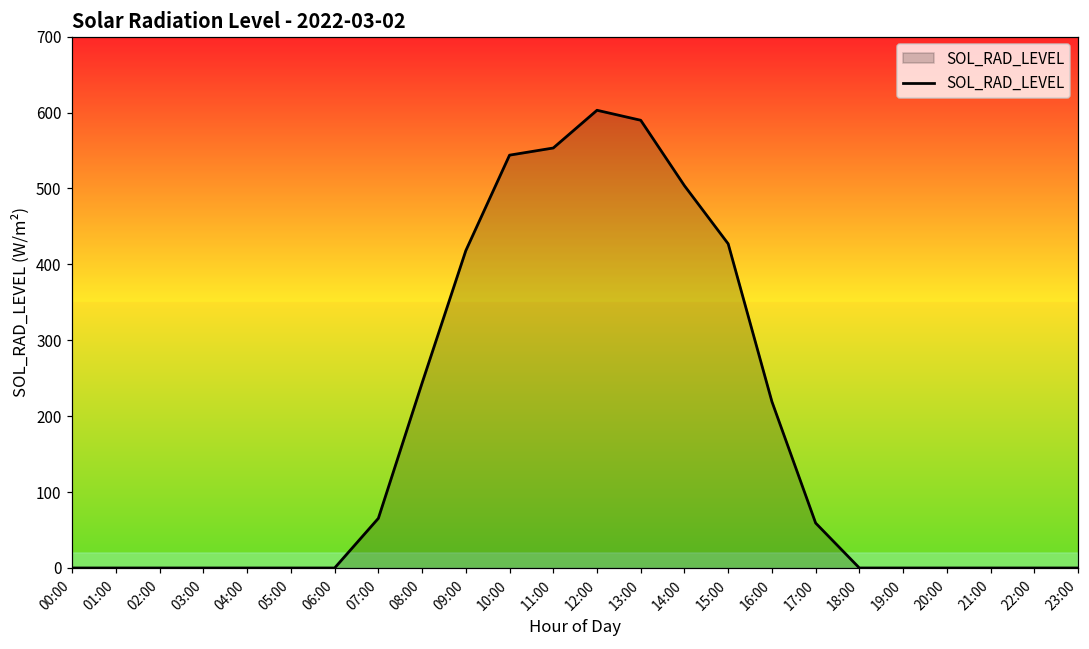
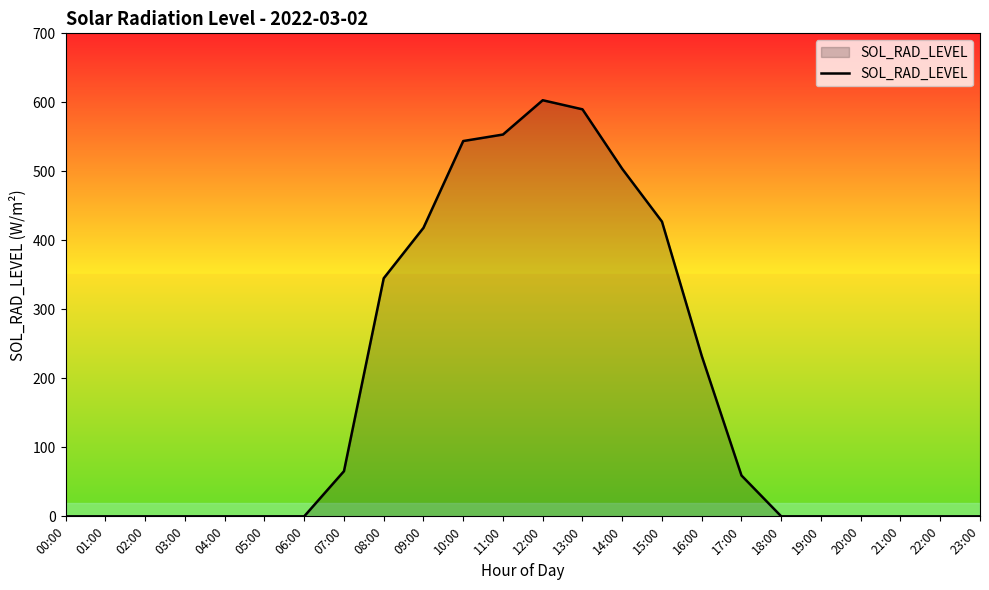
  {
    "07:00": 70,
-   "08:00": 240,
+   "08:00": 350,
    "09:00": 420,
    "10:00": 540,
    "11:00": 550,
    "12:00": 600,
    "13:00": 590,
    "14:00": 500,
    "15:00": 430,
-   "16:00": 220,
+   "16:00": 230,
    "17:00": 60
  }
